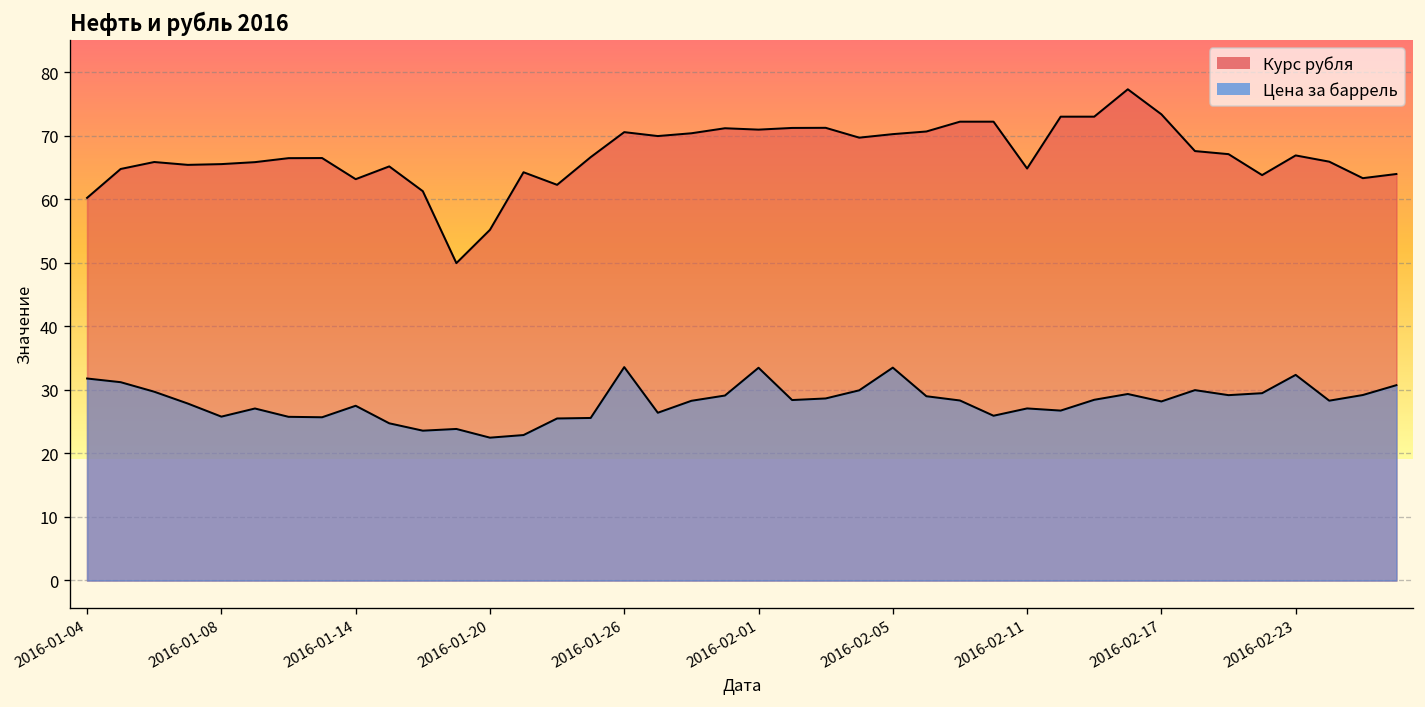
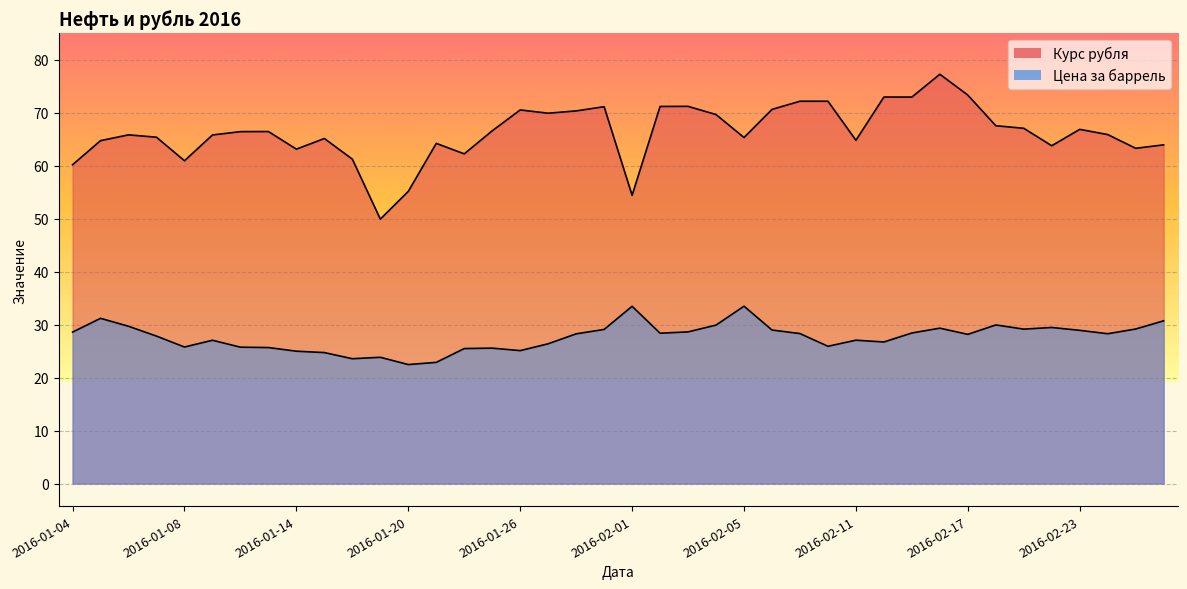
  {
    "Курс рубля": {
      "2016-01-04": 60,
-     "2016-01-08": 66,
+     "2016-01-08": 61,
      "2016-01-14": 63,
      "2016-01-20": 55,
      "2016-01-26": 71,
-     "2016-02-01": 71,
-     "2016-02-05": 70,
+     "2016-02-01": 54,
+     "2016-02-05": 65,
      "2016-02-11": 65,
      "2016-02-17": 73,
      "2016-02-23": 67
    },
    "Цена за баррель": {
-     "2016-01-04": 32,
+     "2016-01-04": 29,
      "2016-01-08": 26,
-     "2016-01-14": 28,
+     "2016-01-14": 25,
      "2016-01-20": 22,
-     "2016-01-26": 34,
+     "2016-01-26": 25,
      "2016-02-01": 33,
      "2016-02-05": 34,
      "2016-02-11": 27,
      "2016-02-17": 28,
-     "2016-02-23": 32
+     "2016-02-23": 29
    }
  }
